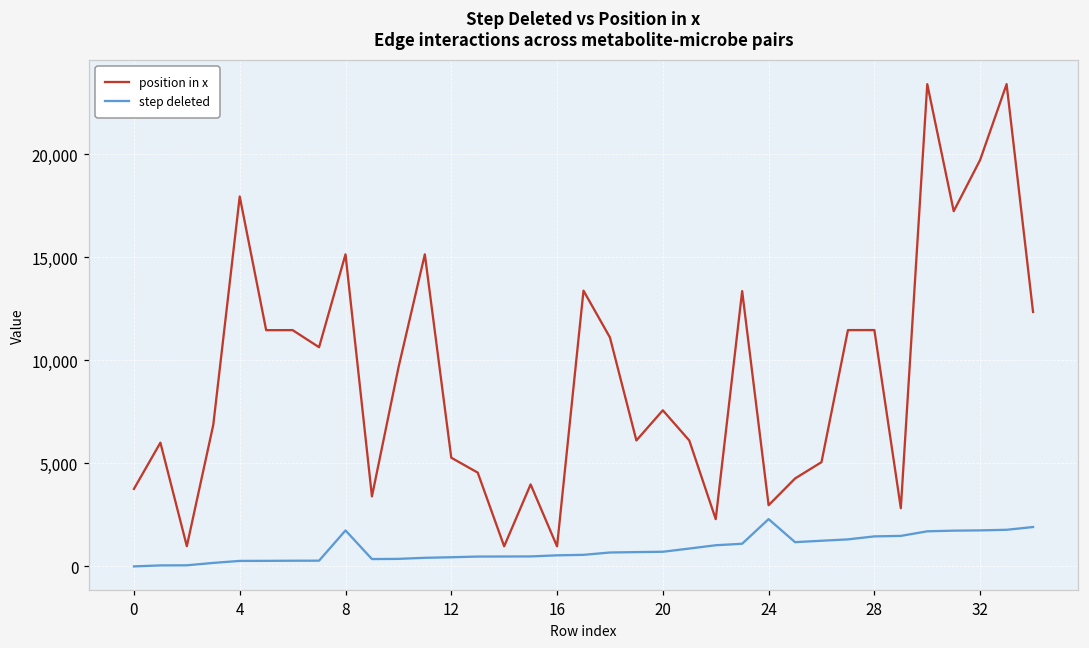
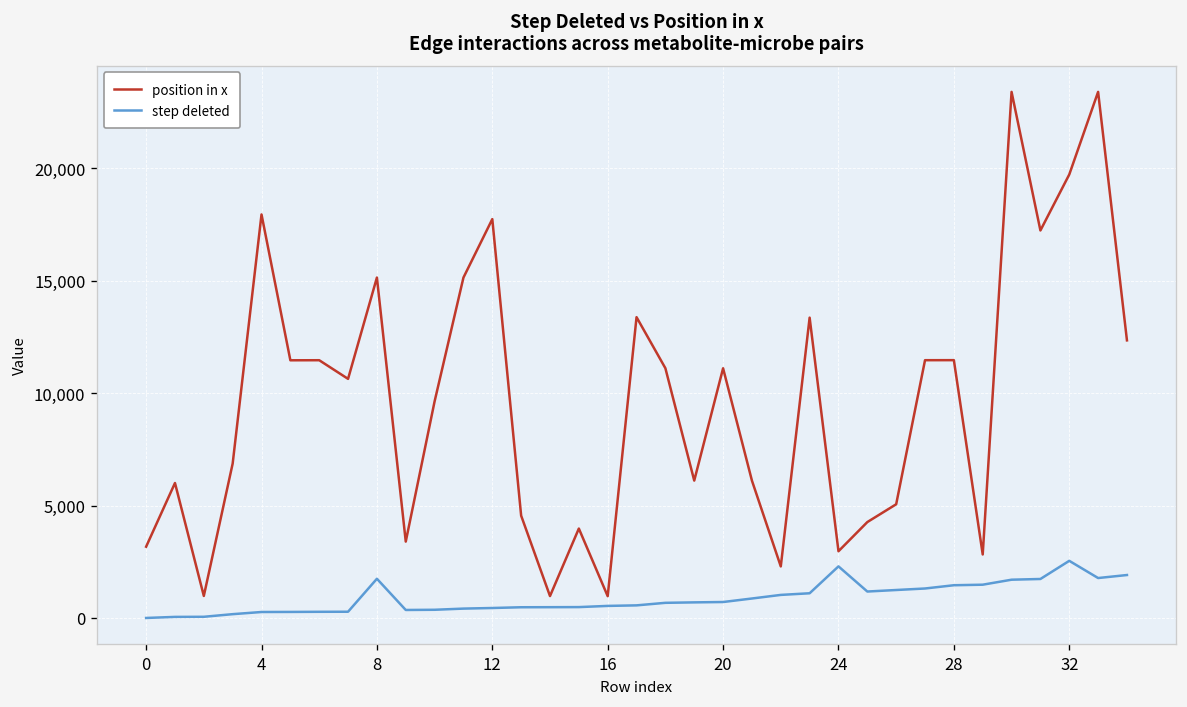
  {
    "position in x": {
-     "0": "3,800",
+     "0": "3,200",
      "4": "17,900",
      "8": "15,100",
-     "12": "5,300",
+     "12": "17,700",
      "16": "1,000",
-     "20": "7,600",
+     "20": "11,100",
      "24": "3,000",
      "28": "11,500",
      "32": "19,700"
    },
    "step deleted": {
      "0": "0",
      "4": "300",
      "8": "1,700",
      "12": "400",
      "16": "500",
      "20": "700",
      "24": "2,300",
      "28": "1,500",
-     "32": "1,700"
+     "32": "2,500"
    }
  }
